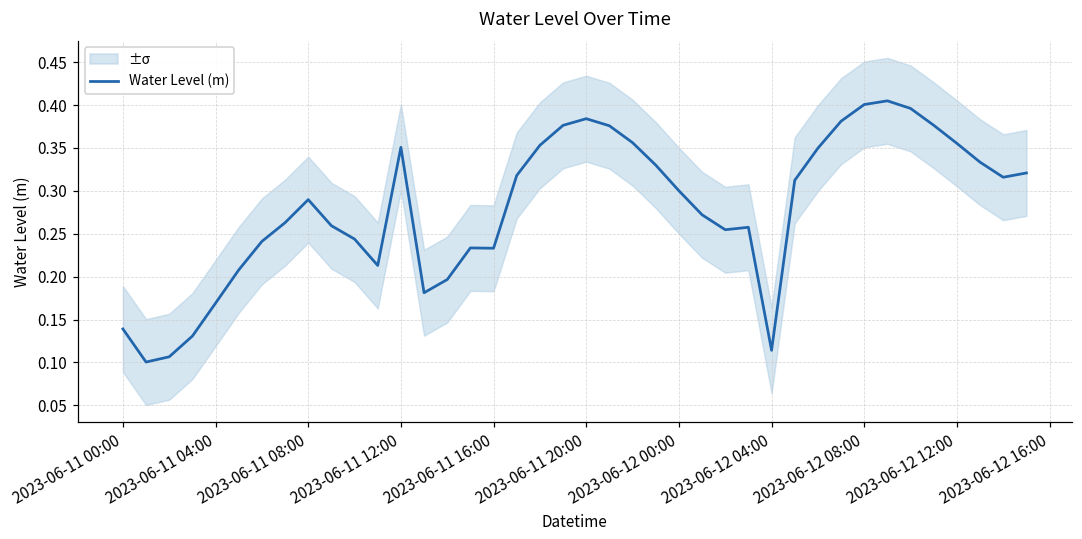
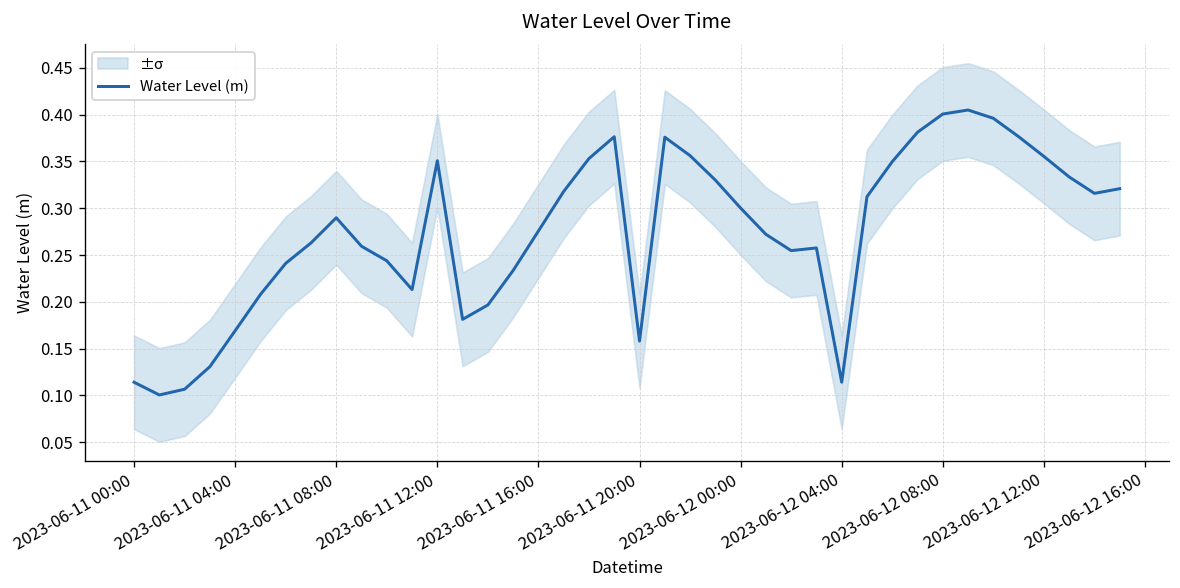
  {
    "Water Level (m)": {
-     "2023-06-11 00:00": 0.14,
+     "2023-06-11 00:00": 0.11,
      "2023-06-11 04:00": 0.17,
      "2023-06-11 08:00": 0.29,
      "2023-06-11 12:00": 0.35,
-     "2023-06-11 16:00": 0.23,
-     "2023-06-11 20:00": 0.38,
+     "2023-06-11 16:00": 0.28,
+     "2023-06-11 20:00": 0.16,
      "2023-06-12 00:00": 0.30,
      "2023-06-12 04:00": 0.11,
      "2023-06-12 08:00": 0.40,
      "2023-06-12 12:00": 0.36
    }
  }
